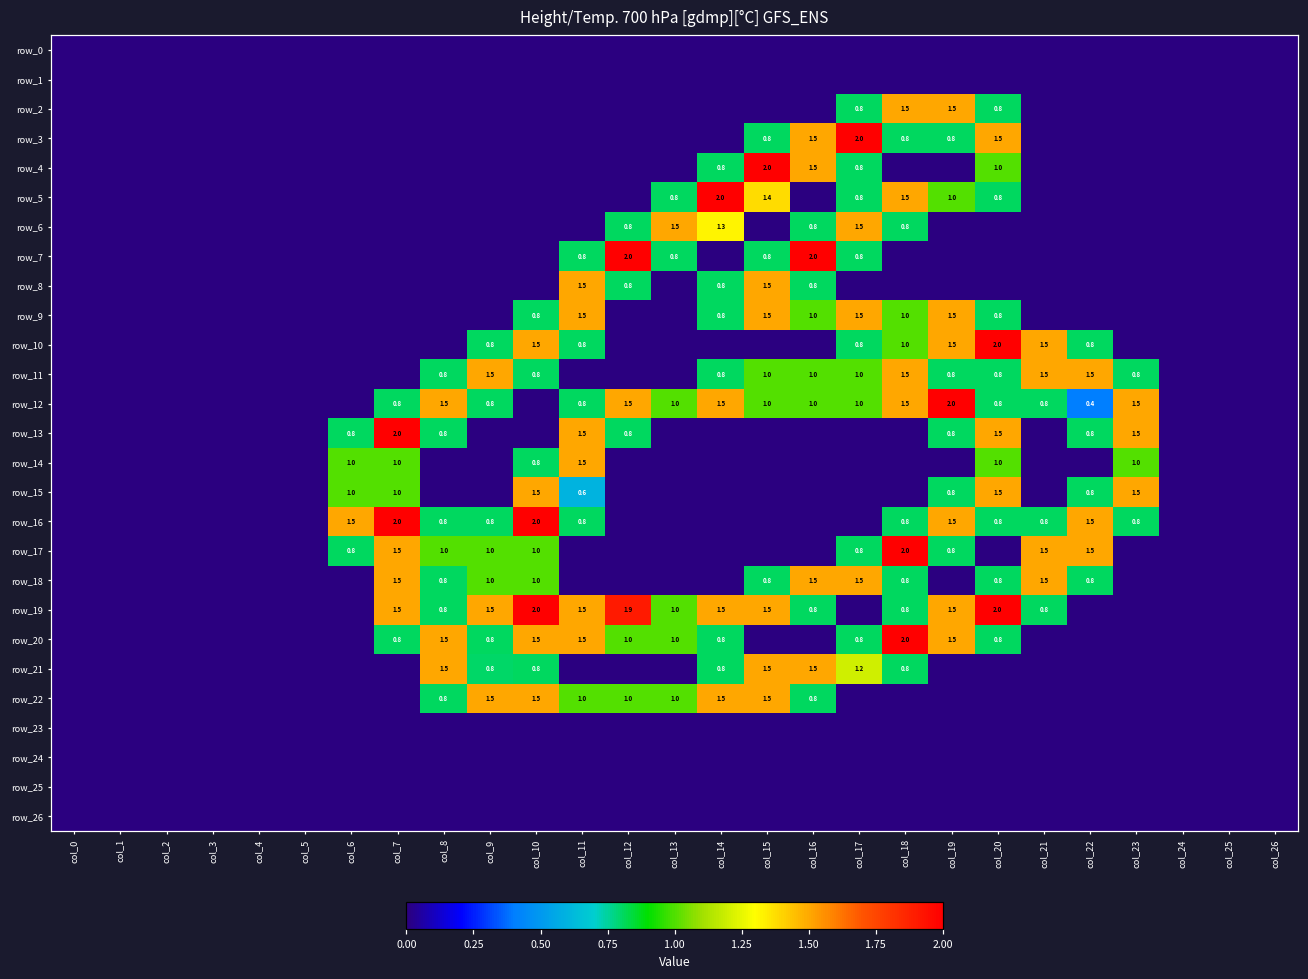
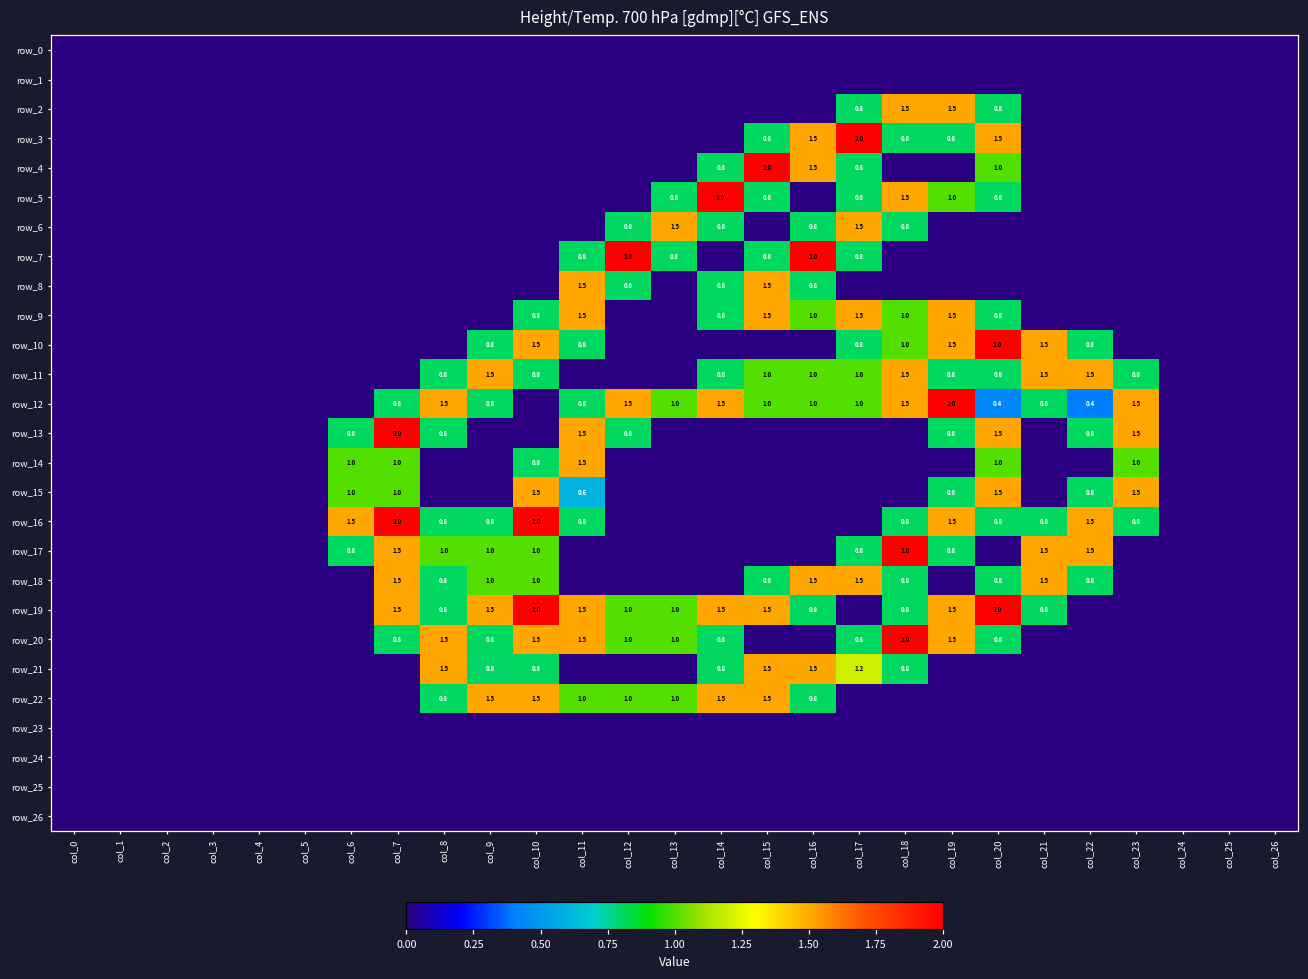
  {
    "row_2": {
      "col_17": 0.8,
      "col_18": 1.5,
      "col_19": 1.5,
      "col_20": 0.8
    },
    "row_3": {
      "col_15": 0.8,
      "col_16": 1.5,
      "col_17": 2.0,
      "col_18": 0.8,
      "col_19": 0.8,
      "col_20": 1.5
    },
    "row_4": {
      "col_14": 0.8,
      "col_15": 2.0,
      "col_16": 1.5,
      "col_17": 0.8,
      "col_20": 1.0
    },
    "row_5": {
      "col_13": 0.8,
      "col_14": 2.0,
-     "col_15": 1.4,
+     "col_15": 0.8,
      "col_17": 0.8,
      "col_18": 1.5,
      "col_19": 1.0,
      "col_20": 0.8
    },
    "row_6": {
      "col_12": 0.8,
      "col_13": 1.5,
-     "col_14": 1.3,
+     "col_14": 0.8,
      "col_16": 0.8,
      "col_17": 1.5,
      "col_18": 0.8
    },
    "row_7": {
      "col_11": 0.8,
      "col_12": 2.0,
      "col_13": 0.8,
      "col_15": 0.8,
      "col_16": 2.0,
      "col_17": 0.8
    },
    "row_8": {
      "col_11": 1.5,
      "col_12": 0.8,
      "col_14": 0.8,
      "col_15": 1.5,
      "col_16": 0.8
    },
    "row_9": {
      "col_10": 0.8,
      "col_11": 1.5,
      "col_14": 0.8,
      "col_15": 1.5,
      "col_16": 1.0,
      "col_17": 1.5,
      "col_18": 1.0,
      "col_19": 1.5,
      "col_20": 0.8
    },
    "row_10": {
      "col_9": 0.8,
      "col_10": 1.5,
      "col_11": 0.8,
      "col_17": 0.8,
      "col_18": 1.0,
      "col_19": 1.5,
      "col_20": 2.0,
      "col_21": 1.5,
      "col_22": 0.8
    },
    "row_11": {
      "col_8": 0.8,
      "col_9": 1.5,
      "col_10": 0.8,
      "col_14": 0.8,
      "col_15": 1.0,
      "col_16": 1.0,
      "col_17": 1.0,
      "col_18": 1.5,
      "col_19": 0.8,
      "col_20": 0.8,
      "col_21": 1.5,
      "col_22": 1.5,
      "col_23": 0.8
    },
    "row_12": {
      "col_7": 0.8,
      "col_8": 1.5,
      "col_9": 0.8,
      "col_11": 0.8,
      "col_12": 1.5,
      "col_13": 1.0,
      "col_14": 1.5,
      "col_15": 1.0,
      "col_16": 1.0,
      "col_17": 1.0,
      "col_18": 1.5,
      "col_19": 2.0,
-     "col_20": 0.8,
+     "col_20": 0.4,
      "col_21": 0.8,
      "col_22": 0.4,
      "col_23": 1.5
    },
    "row_13": {
      "col_6": 0.8,
      "col_7": 2.0,
      "col_8": 0.8,
      "col_11": 1.5,
      "col_12": 0.8,
      "col_19": 0.8,
      "col_20": 1.5,
      "col_22": 0.8,
      "col_23": 1.5
    },
    "row_14": {
      "col_6": 1.0,
      "col_7": 1.0,
      "col_10": 0.8,
      "col_11": 1.5,
      "col_20": 1.0,
      "col_23": 1.0
    },
    "row_15": {
      "col_6": 1.0,
      "col_7": 1.0,
      "col_10": 1.5,
      "col_11": 0.6,
      "col_19": 0.8,
      "col_20": 1.5,
      "col_22": 0.8,
      "col_23": 1.5
    },
    "row_16": {
      "col_6": 1.5,
      "col_7": 2.0,
      "col_8": 0.8,
      "col_9": 0.8,
      "col_10": 2.0,
      "col_11": 0.8,
      "col_18": 0.8,
      "col_19": 1.5,
      "col_20": 0.8,
      "col_21": 0.8,
      "col_22": 1.5,
      "col_23": 0.8
    },
    "row_17": {
      "col_6": 0.8,
      "col_7": 1.5,
      "col_8": 1.0,
      "col_9": 1.0,
      "col_10": 1.0,
      "col_17": 0.8,
      "col_18": 2.0,
      "col_19": 0.8,
      "col_21": 1.5,
      "col_22": 1.5
    },
    "row_18": {
      "col_7": 1.5,
      "col_8": 0.8,
      "col_9": 1.0,
      "col_10": 1.0,
      "col_15": 0.8,
      "col_16": 1.5,
      "col_17": 1.5,
      "col_18": 0.8,
      "col_20": 0.8,
      "col_21": 1.5,
      "col_22": 0.8
    },
    "row_19": {
      "col_7": 1.5,
      "col_8": 0.8,
      "col_9": 1.5,
      "col_10": 2.0,
      "col_11": 1.5,
-     "col_12": 1.9,
+     "col_12": 1.0,
      "col_13": 1.0,
      "col_14": 1.5,
      "col_15": 1.5,
      "col_16": 0.8,
      "col_18": 0.8,
      "col_19": 1.5,
      "col_20": 2.0,
      "col_21": 0.8
    },
    "row_20": {
      "col_7": 0.8,
      "col_8": 1.5,
      "col_9": 0.8,
      "col_10": 1.5,
      "col_11": 1.5,
      "col_12": 1.0,
      "col_13": 1.0,
      "col_14": 0.8,
      "col_17": 0.8,
      "col_18": 2.0,
      "col_19": 1.5,
      "col_20": 0.8
    },
    "row_21": {
      "col_8": 1.5,
      "col_9": 0.8,
      "col_10": 0.8,
      "col_14": 0.8,
      "col_15": 1.5,
      "col_16": 1.5,
      "col_17": 1.2,
      "col_18": 0.8
    },
    "row_22": {
      "col_8": 0.8,
      "col_9": 1.5,
      "col_10": 1.5,
      "col_11": 1.0,
      "col_12": 1.0,
      "col_13": 1.0,
      "col_14": 1.5,
      "col_15": 1.5,
      "col_16": 0.8
    }
  }
